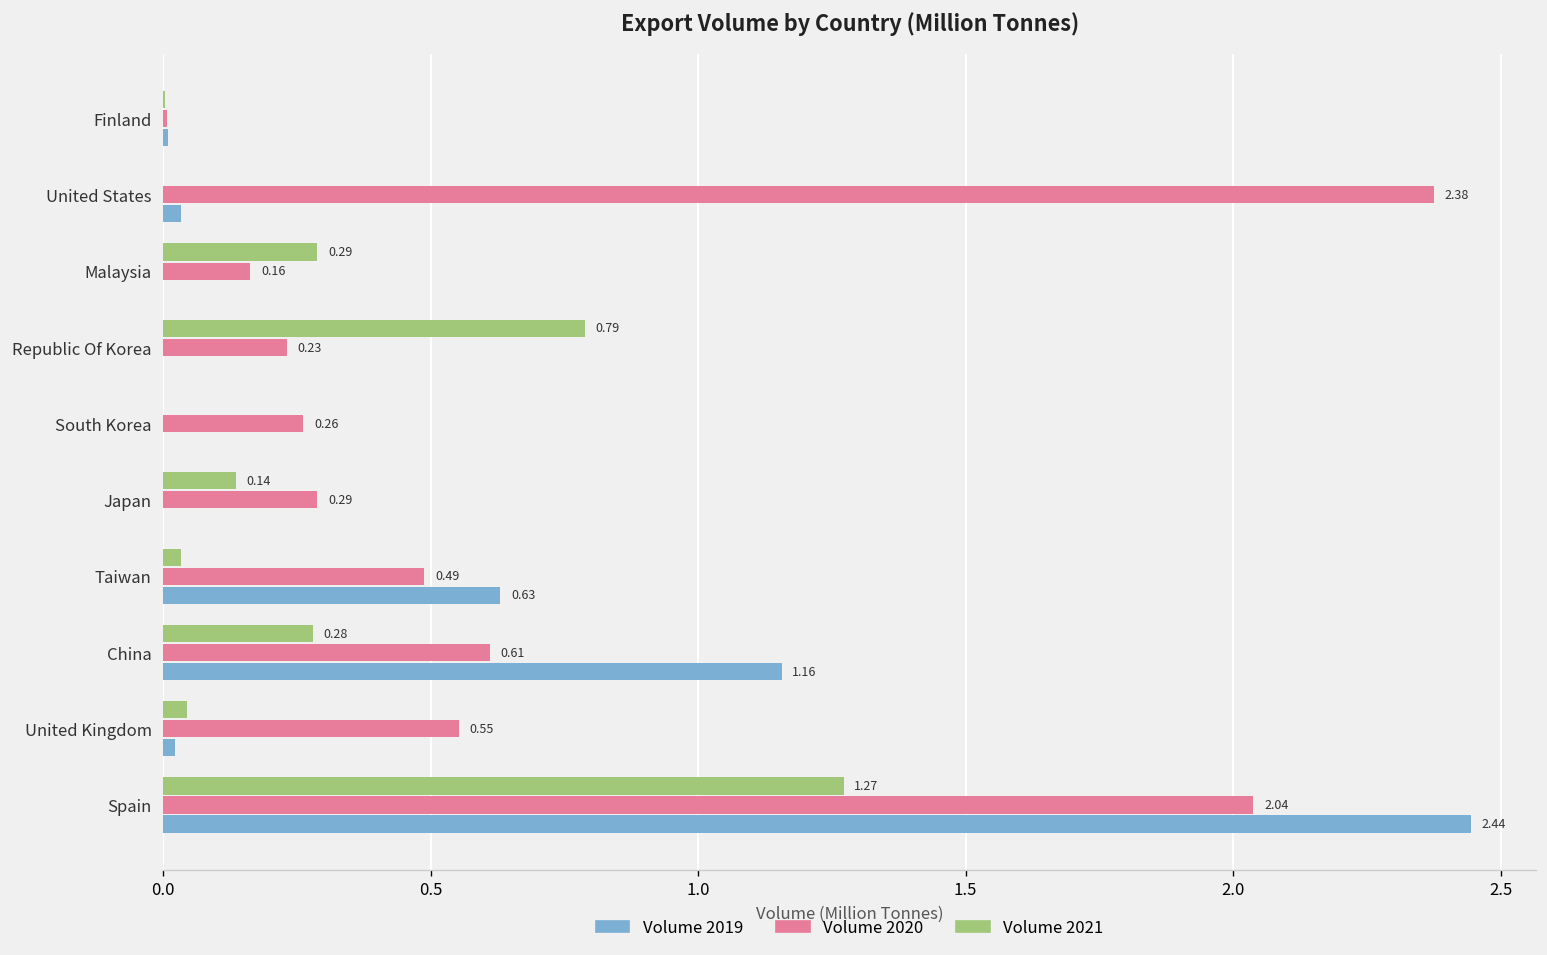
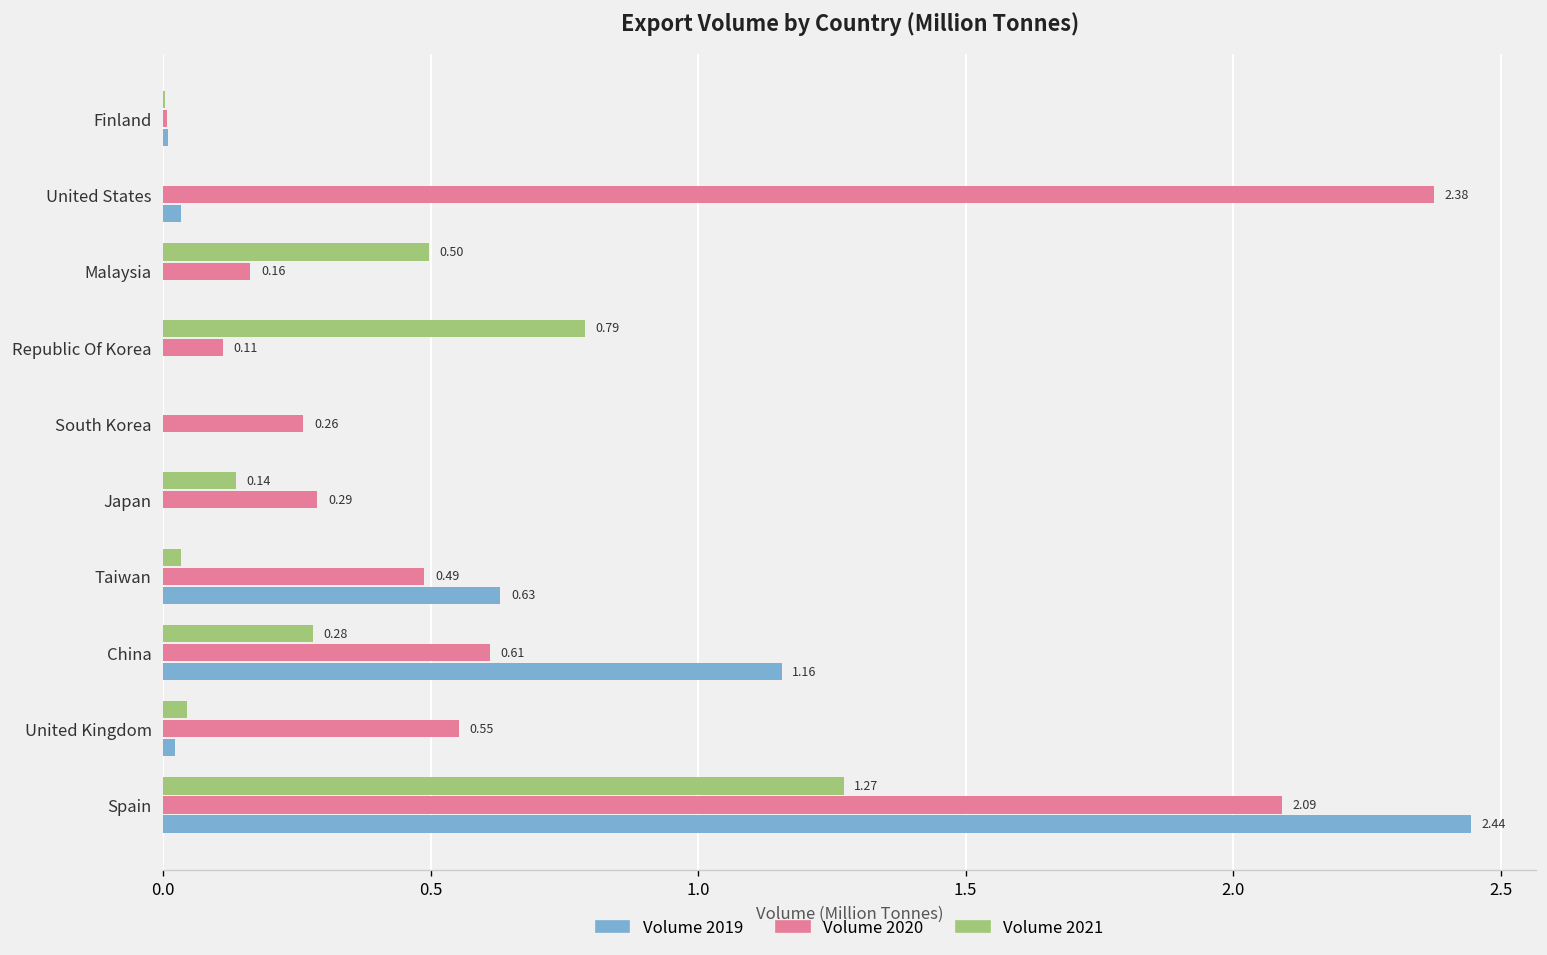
  {
    "Volume 2019": {
      "Taiwan": 0.63,
      "China": 1.16,
      "Spain": 2.44
    },
    "Volume 2020": {
      "United States": 2.38,
      "Malaysia": 0.16,
-     "Republic Of Korea": 0.23,
+     "Republic Of Korea": 0.11,
      "South Korea": 0.26,
      "Japan": 0.29,
      "Taiwan": 0.49,
      "China": 0.61,
      "United Kingdom": 0.55,
-     "Spain": 2.04
+     "Spain": 2.09
    },
    "Volume 2021": {
-     "Malaysia": 0.29,
+     "Malaysia": 0.50,
      "Republic Of Korea": 0.79,
      "Japan": 0.14,
      "China": 0.28,
      "Spain": 1.27
    }
  }
